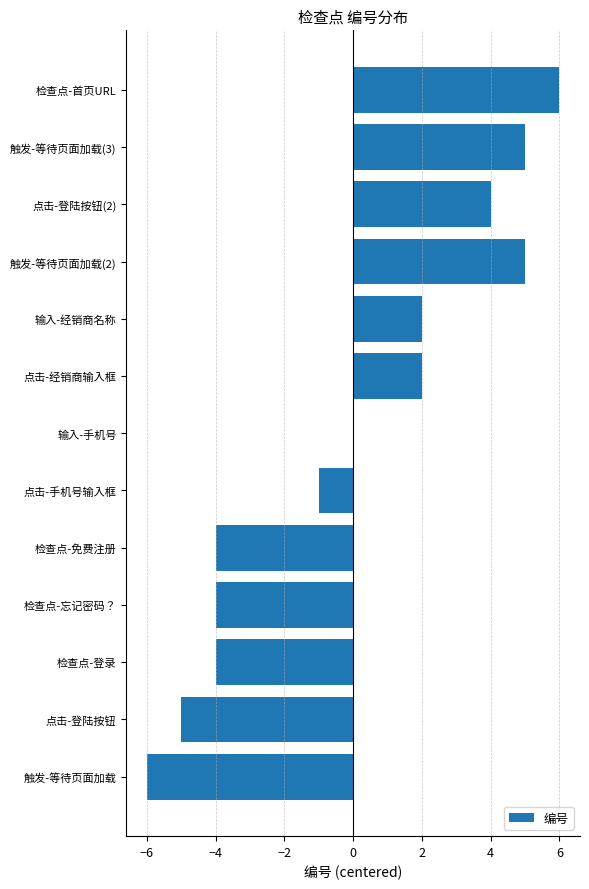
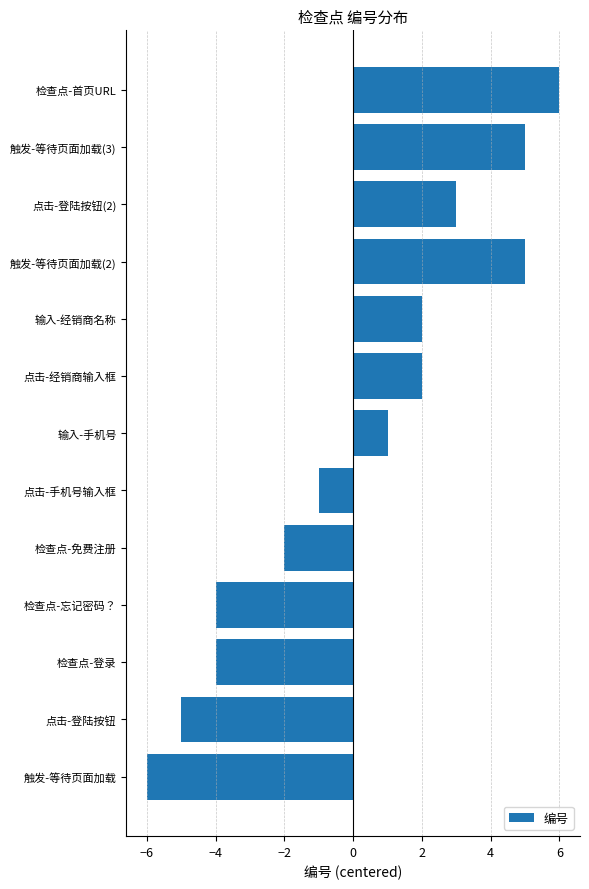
  {
    "检查点-首页URL": 6.0,
    "触发-等待页面加载(3)": 5.0,
-   "点击-登陆按钮(2)": 4.0,
+   "点击-登陆按钮(2)": 3.0,
    "触发-等待页面加载(2)": 5.0,
    "输入-经销商名称": 2.0,
    "点击-经销商输入框": 2.0,
-   "输入-手机号": 0.0,
+   "输入-手机号": 1.0,
    "点击-手机号输入框": -1.0,
-   "检查点-免费注册": -4.0,
+   "检查点-免费注册": -2.0,
    "检查点-忘记密码？": -4.0,
    "检查点-登录": -4.0,
    "点击-登陆按钮": -5.0,
    "触发-等待页面加载": -6.0
  }
